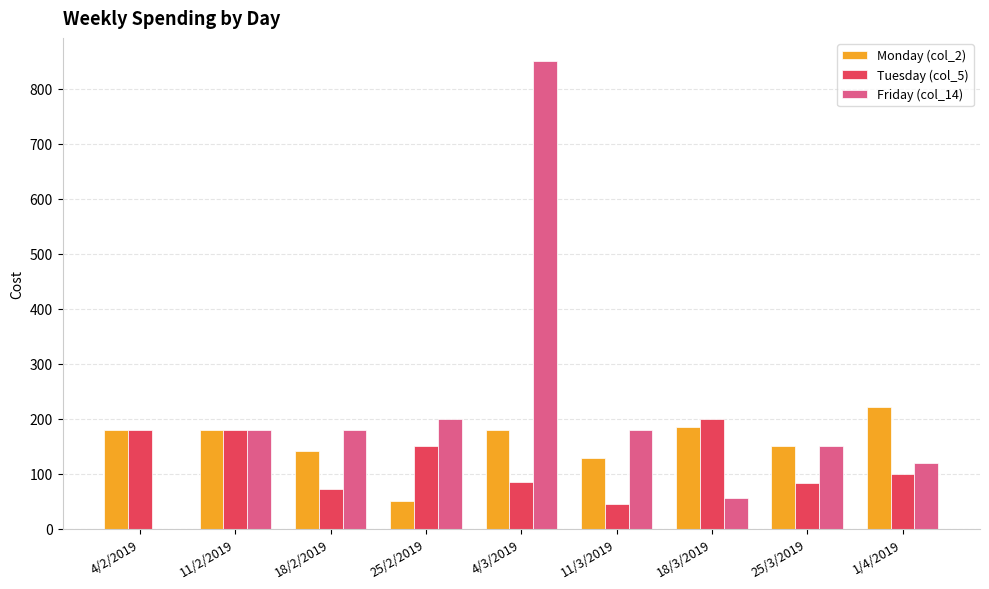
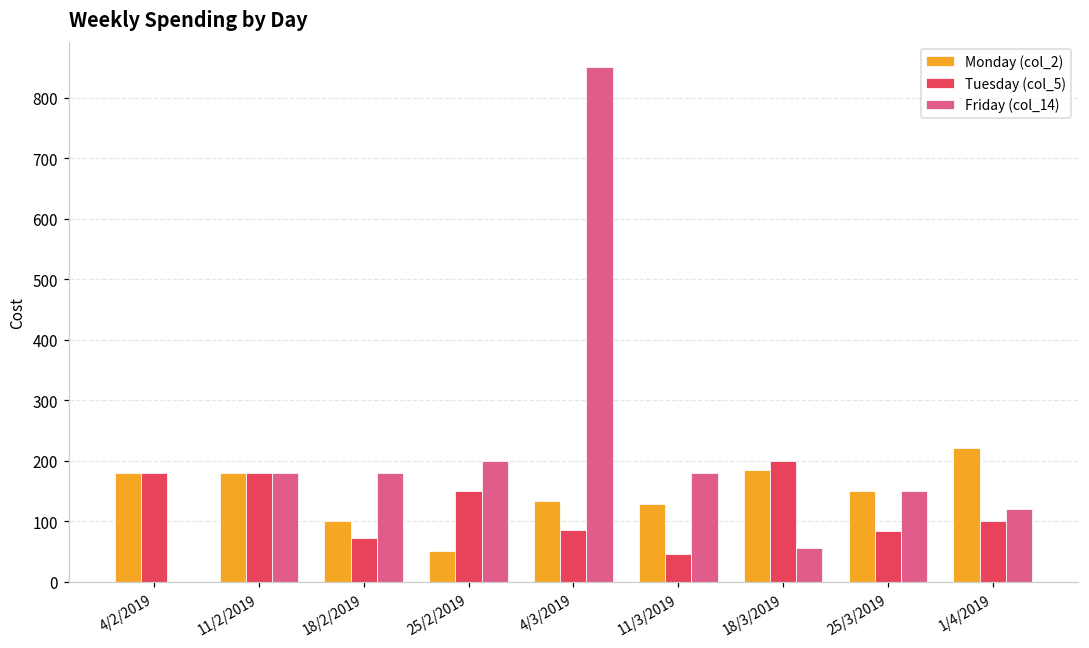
  {
    "Monday (col_2)": {
      "4/2/2019": 180,
      "11/2/2019": 180,
-     "18/2/2019": 140,
+     "18/2/2019": 100,
      "25/2/2019": 50,
-     "4/3/2019": 180,
+     "4/3/2019": 130,
      "11/3/2019": 130,
      "18/3/2019": 190,
      "25/3/2019": 150,
      "1/4/2019": 220
    }
  }
